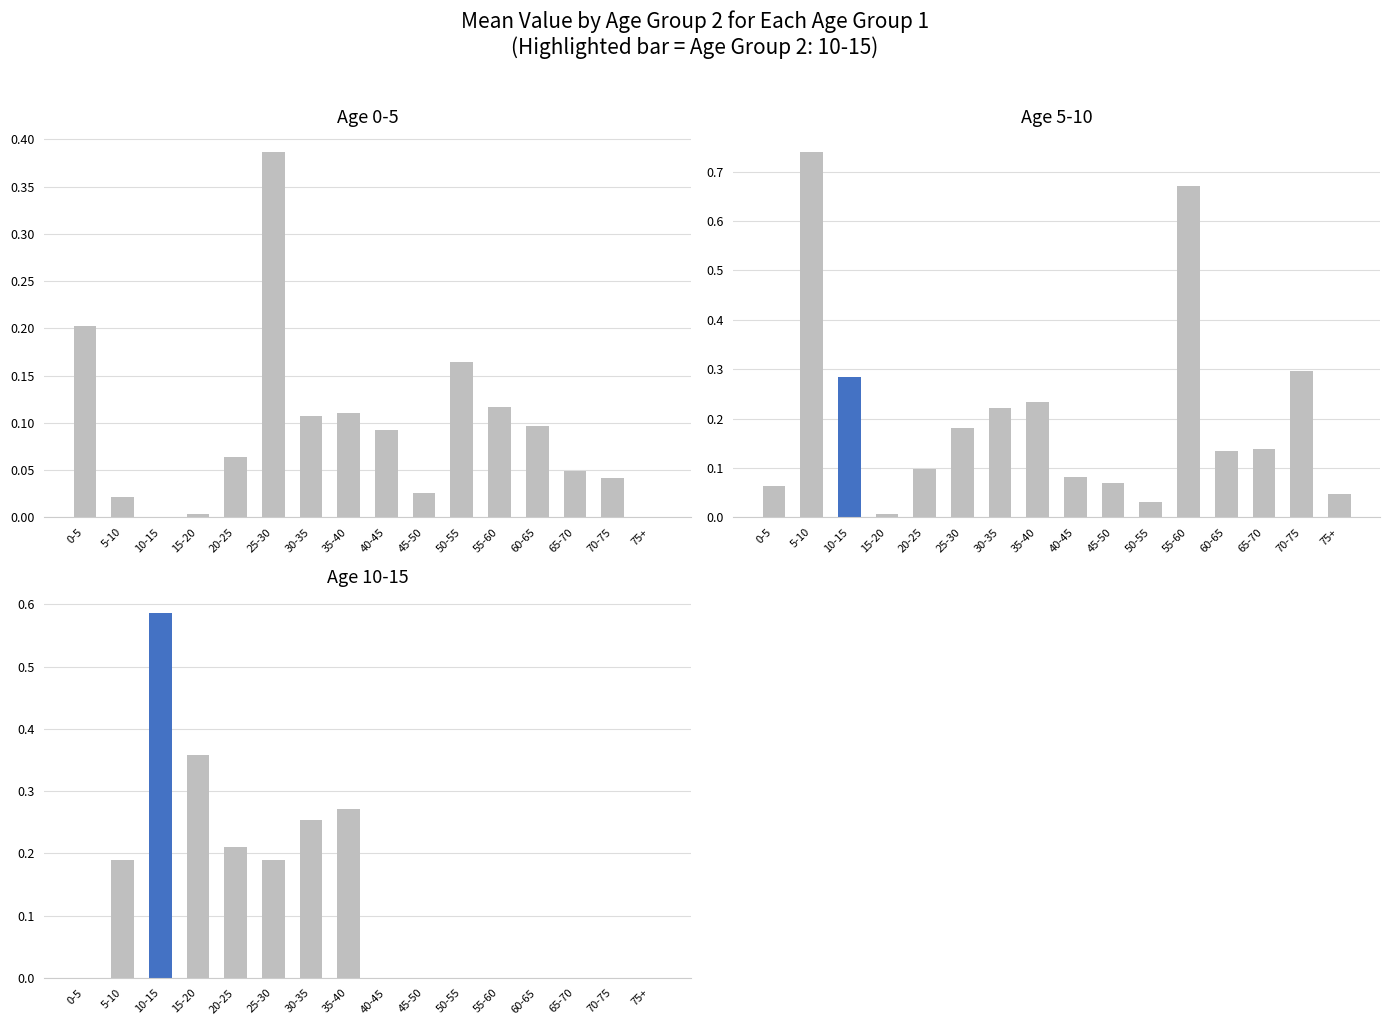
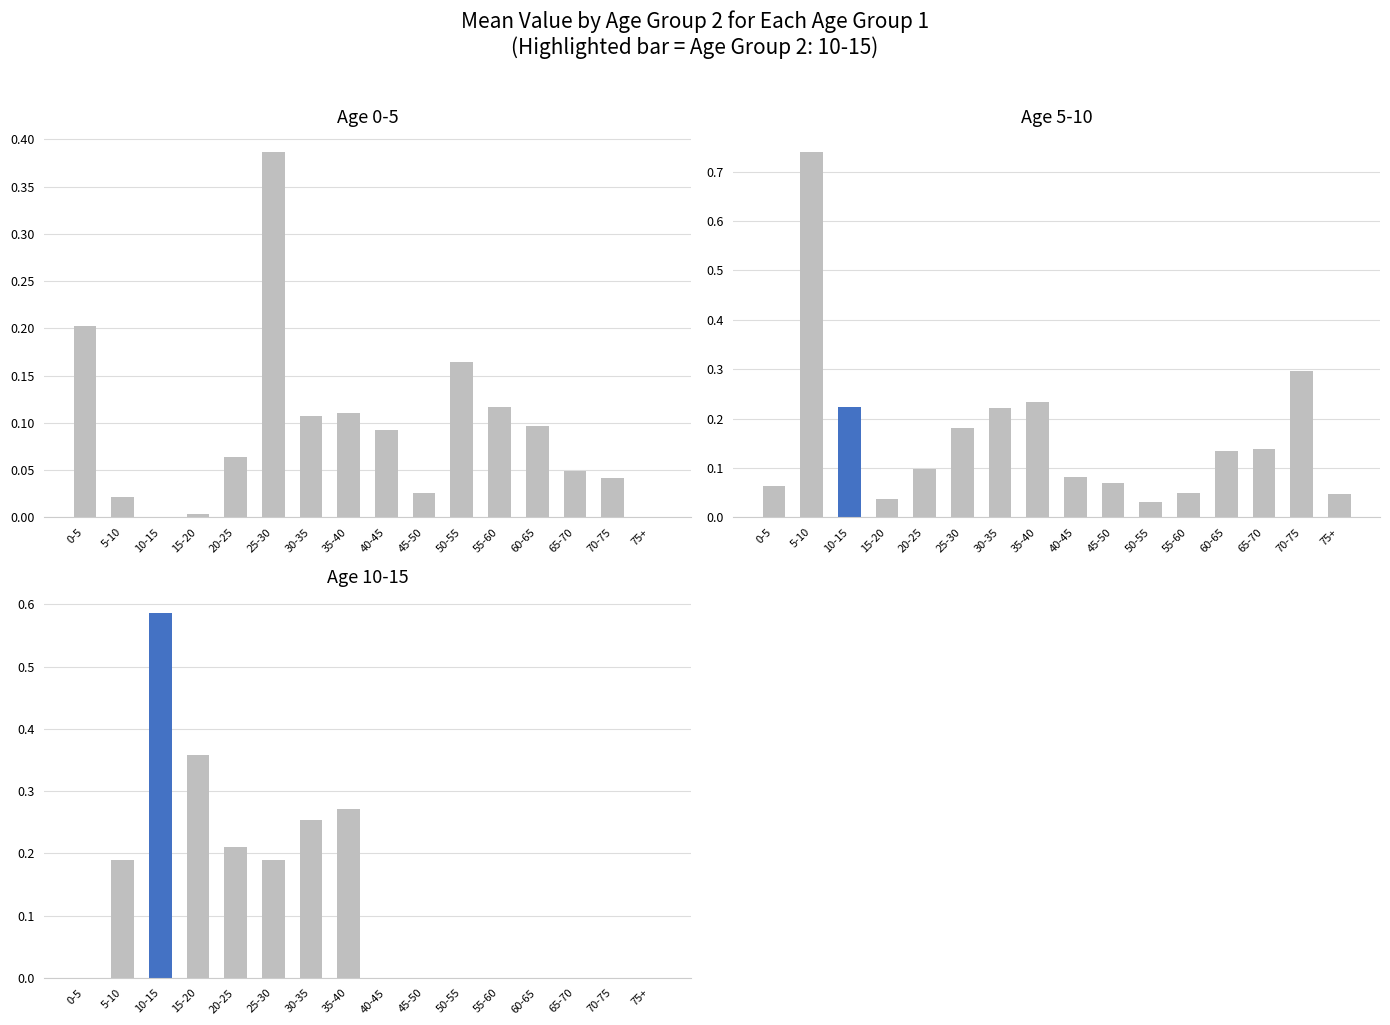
  {
    "Age 0-5": {
      "0-5": 0.20,
      "5-10": 0.02,
      "10-15": 0.00,
      "15-20": 0.00,
      "20-25": 0.06,
      "25-30": 0.39,
      "30-35": 0.11,
      "35-40": 0.11,
      "40-45": 0.09,
      "45-50": 0.03,
      "50-55": 0.16,
      "55-60": 0.12,
      "60-65": 0.10,
      "65-70": 0.05,
      "70-75": 0.04,
      "75+": 0.00
    },
    "Age 5-10": {
      "0-5": 0.06,
      "5-10": 0.74,
-     "10-15": 0.28,
-     "15-20": 0.01,
+     "10-15": 0.22,
+     "15-20": 0.04,
      "20-25": 0.10,
      "25-30": 0.18,
      "30-35": 0.22,
      "35-40": 0.23,
      "40-45": 0.08,
      "45-50": 0.07,
      "50-55": 0.03,
-     "55-60": 0.67,
+     "55-60": 0.05,
      "60-65": 0.13,
      "65-70": 0.14,
      "70-75": 0.30,
      "75+": 0.05
    },
    "Age 10-15": {
      "0-5": 0.00,
      "5-10": 0.19,
      "10-15": 0.59,
      "15-20": 0.36,
      "20-25": 0.21,
      "25-30": 0.19,
      "30-35": 0.25,
      "35-40": 0.27,
      "40-45": 0.00,
      "45-50": 0.00,
      "50-55": 0.00,
      "55-60": 0.00,
      "60-65": 0.00,
      "65-70": 0.00,
      "70-75": 0.00,
      "75+": 0.00
    }
  }
